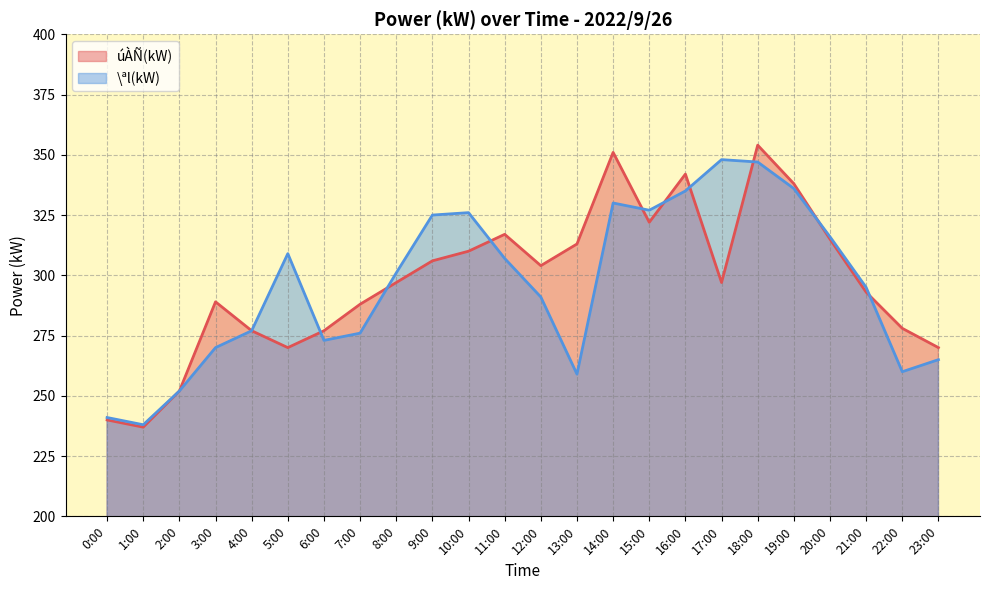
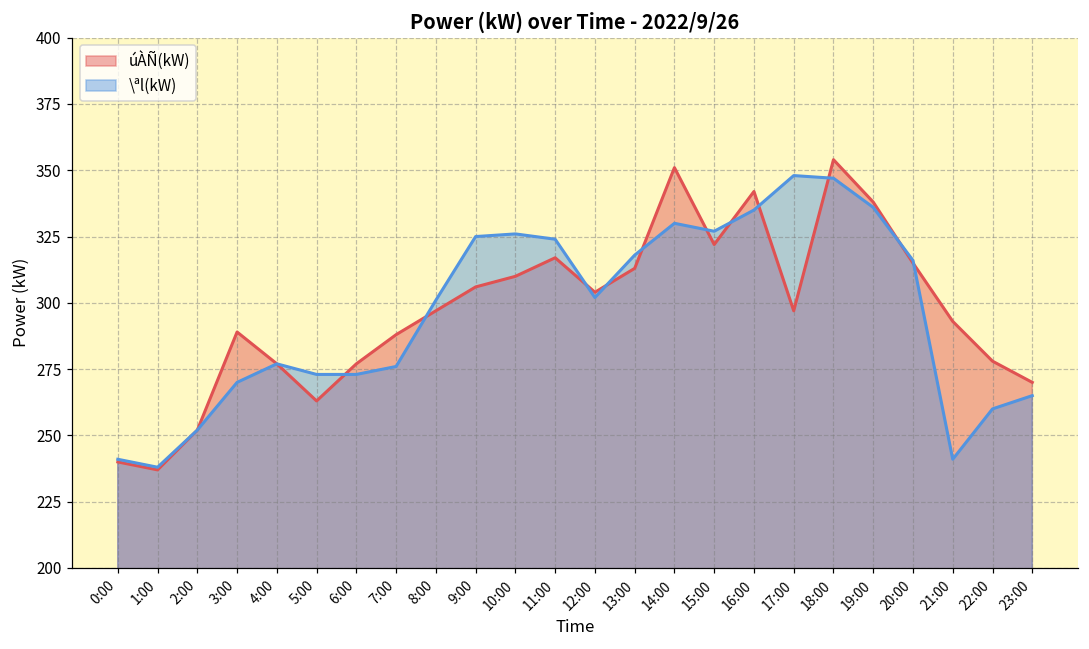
  {
    "úÀÑ(kW)": {
      "3:00": 289,
-     "5:00": 270,
+     "5:00": 263,
      "6:00": 277,
      "7:00": 288,
      "8:00": 297,
      "9:00": 306,
      "10:00": 310,
      "11:00": 317,
      "12:00": 304,
      "13:00": 313,
      "14:00": 351,
      "15:00": 322,
      "16:00": 342,
      "17:00": 297,
      "18:00": 354,
      "19:00": 338,
      "21:00": 293,
      "22:00": 278,
      "23:00": 270
    },
    "\\ªl(kW)": {
      "3:00": 270,
-     "5:00": 309,
+     "5:00": 273,
      "6:00": 273,
      "7:00": 276,
      "8:00": 301,
      "9:00": 325,
      "10:00": 326,
-     "11:00": 307,
-     "12:00": 291,
-     "13:00": 259,
+     "11:00": 324,
+     "12:00": 302,
+     "13:00": 318,
      "14:00": 330,
      "15:00": 327,
      "16:00": 335,
      "17:00": 348,
      "18:00": 347,
      "19:00": 336,
-     "21:00": 295,
+     "21:00": 241,
      "22:00": 260,
      "23:00": 265
    }
  }
